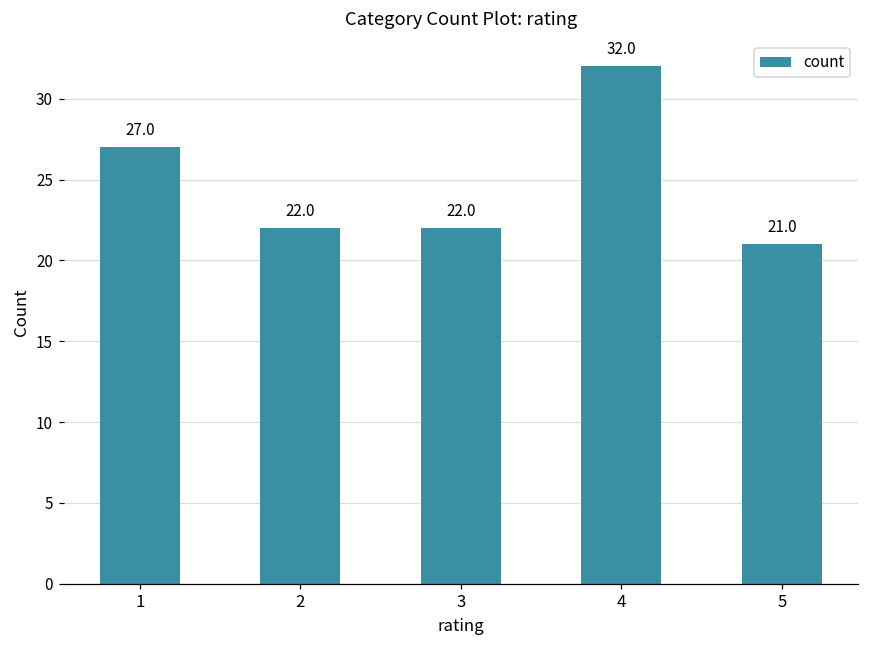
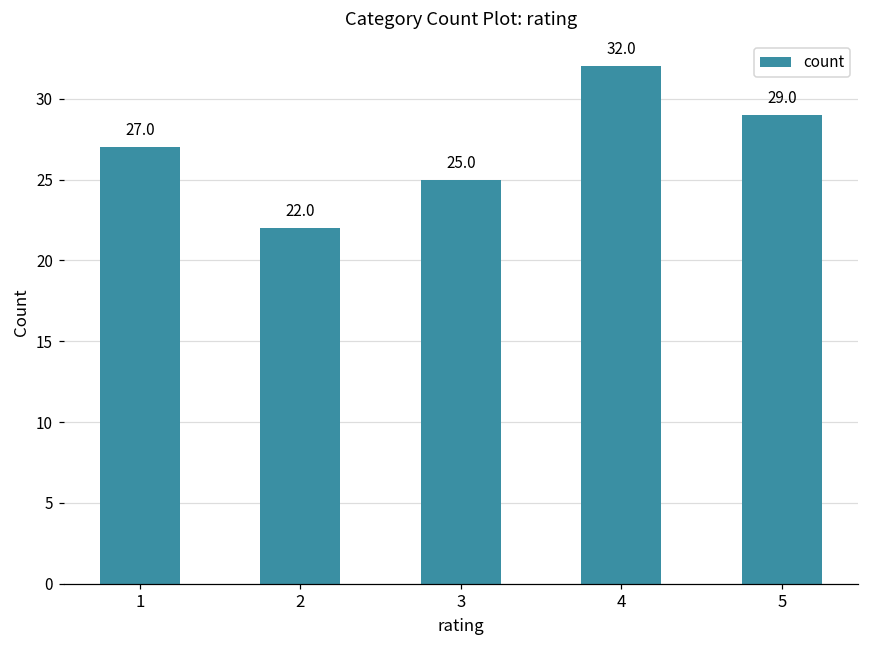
  {
    "1": 27.0,
    "2": 22.0,
-   "3": 22.0,
+   "3": 25.0,
    "4": 32.0,
-   "5": 21.0
+   "5": 29.0
  }
